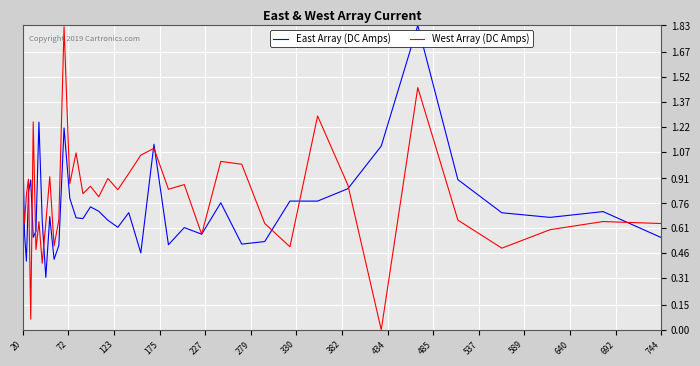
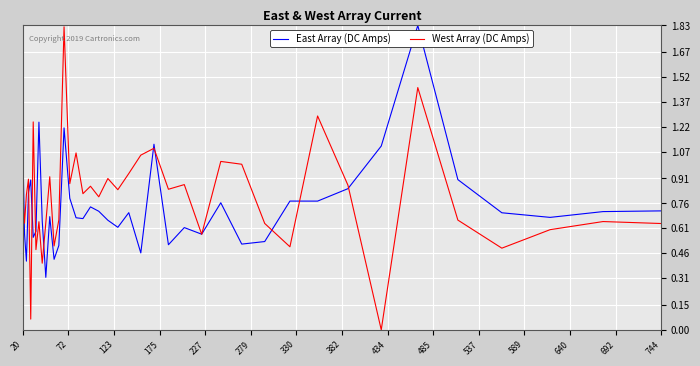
  {
    "East Array (DC Amps)": {
      "20": 1.10,
-     "744": 0.55
+     "744": 0.72
    },
    "West Array (DC Amps)": {
      "20": 0.80,
      "744": 0.64
    }
  }
